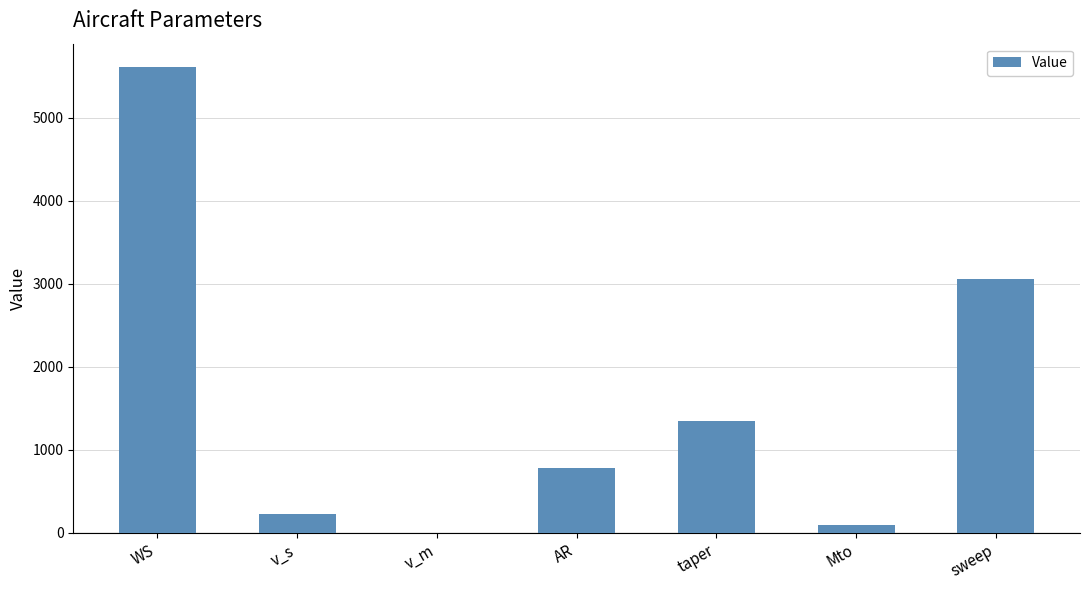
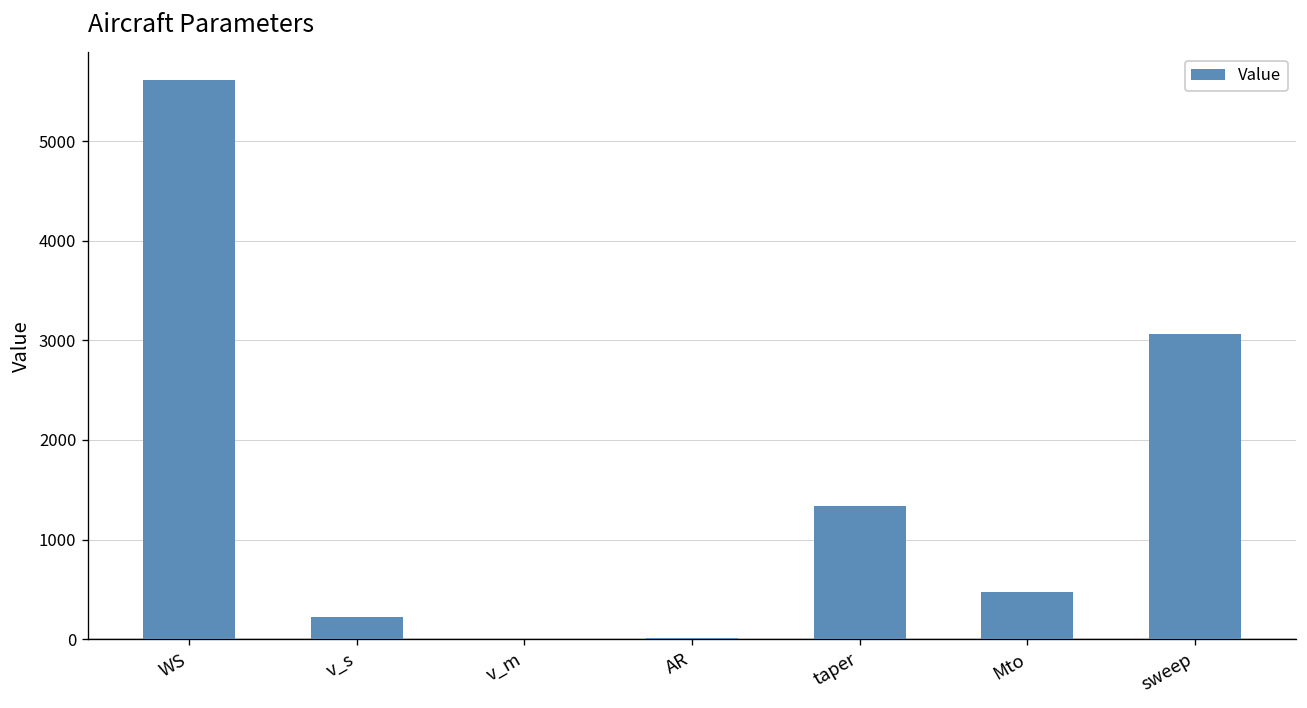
  {
    "WS": 5600,
    "v_s": 200,
-   "AR": 800,
+   "AR": 0,
    "taper": 1300,
-   "Mto": 100,
+   "Mto": 500,
    "sweep": 3100
  }
